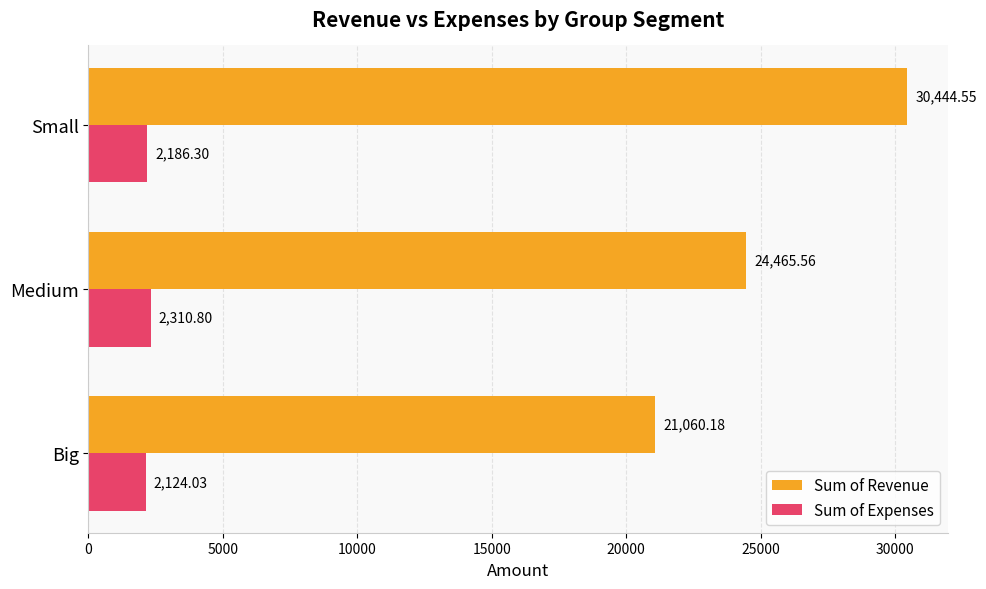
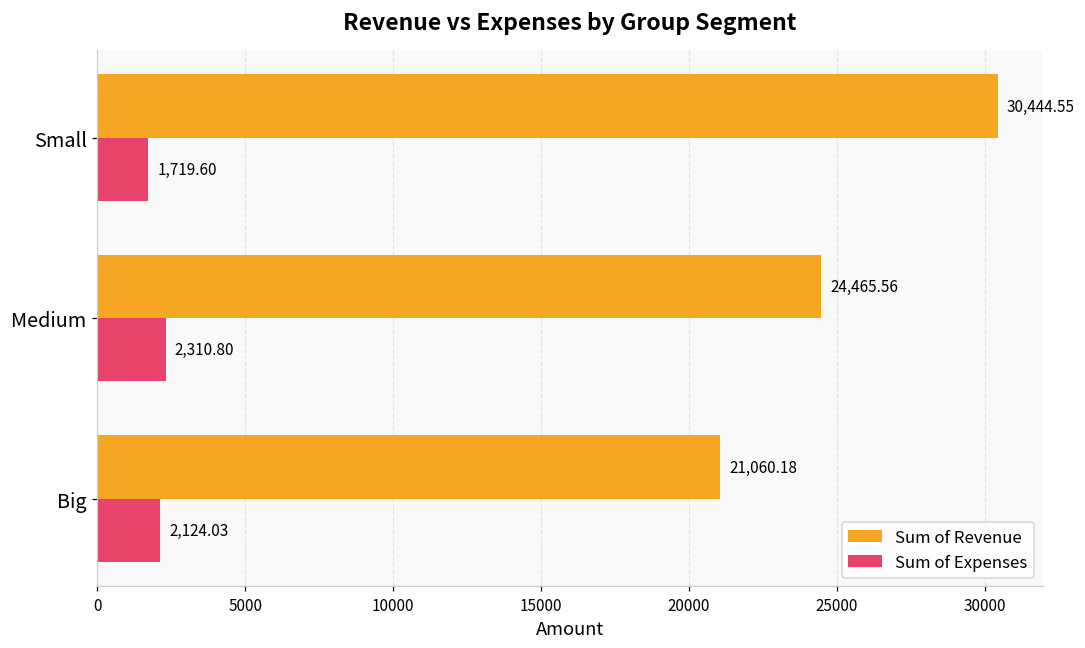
  {
    "Sum of Revenue": {
      "Small": "30,444.55",
      "Medium": "24,465.56",
      "Big": "21,060.18"
    },
    "Sum of Expenses": {
-     "Small": "2,186.30",
+     "Small": "1,719.60",
      "Medium": "2,310.80",
      "Big": "2,124.03"
    }
  }
